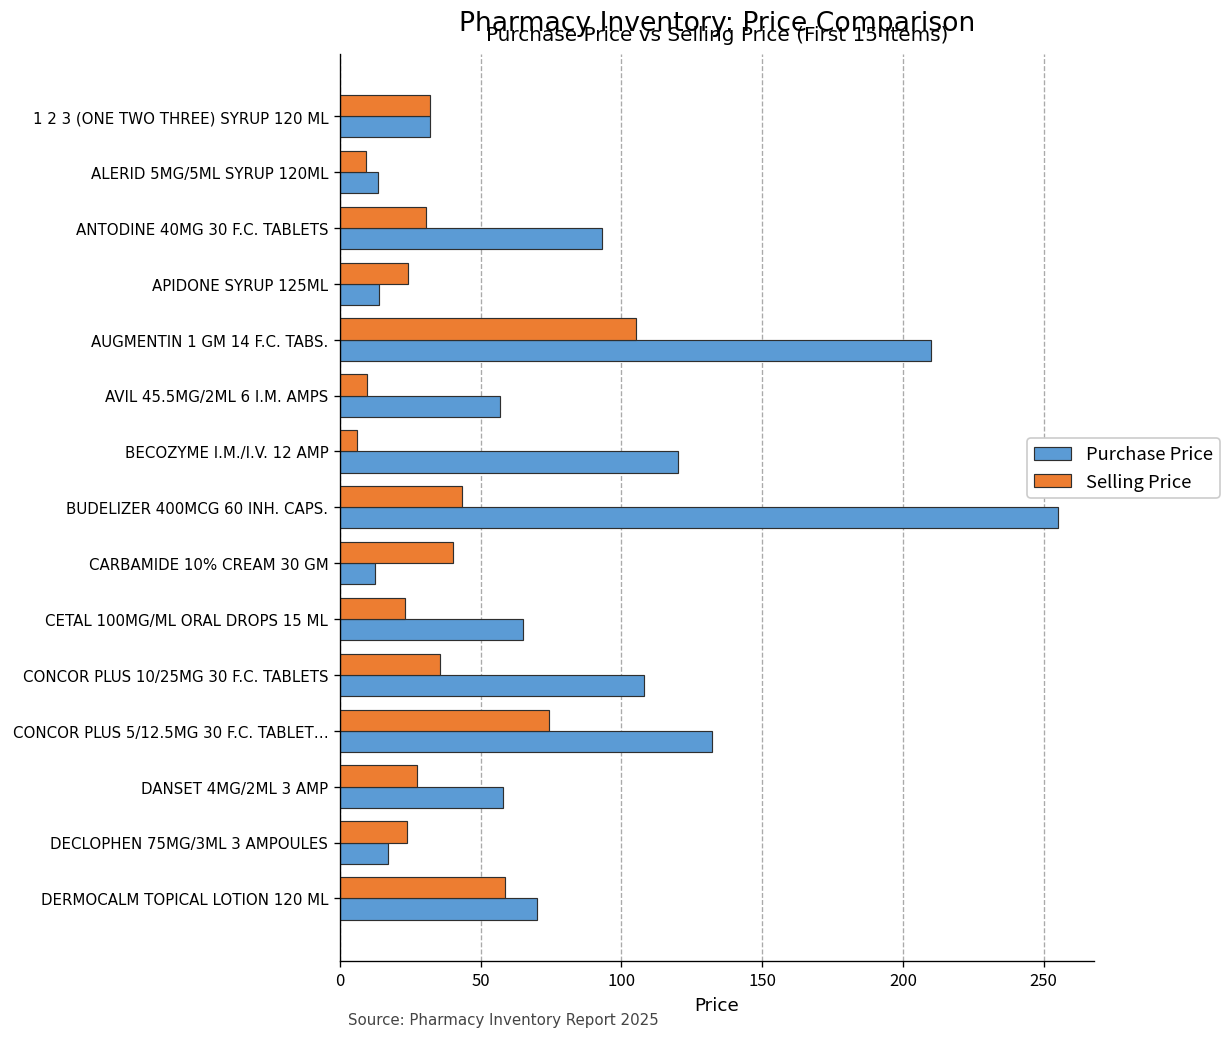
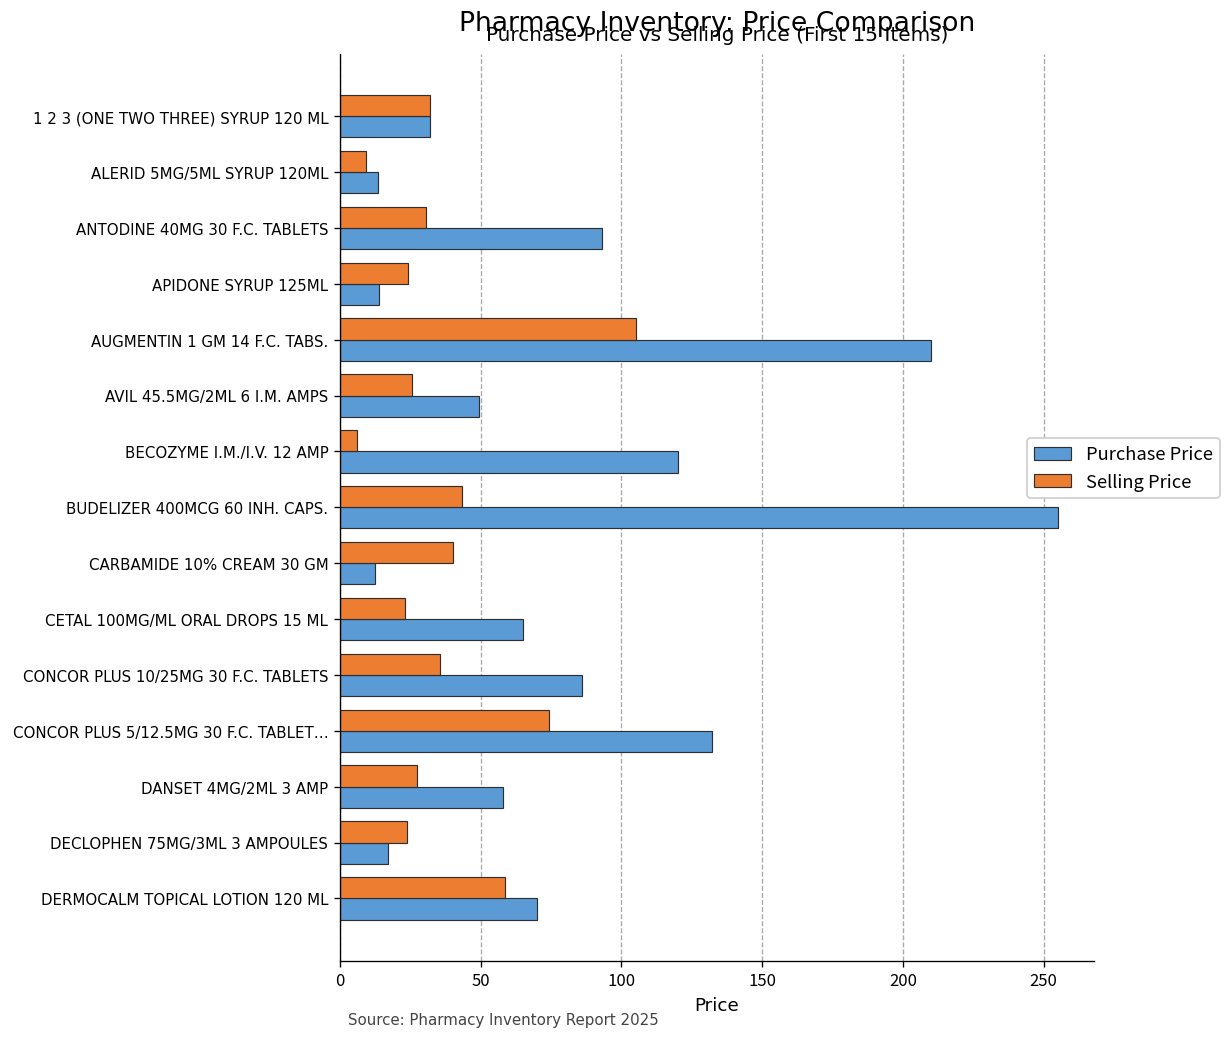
  {
    "Purchase Price": {
      "1 2 3 (ONE TWO THREE) SYRUP 120 ML": 32,
      "ALERID 5MG/5ML SYRUP 120ML": 14,
      "ANTODINE 40MG 30 F.C. TABLETS": 93,
      "APIDONE SYRUP 125ML": 14,
      "AUGMENTIN 1 GM 14 F.C. TABS.": 210,
-     "AVIL 45.5MG/2ML 6 I.M. AMPS": 57,
+     "AVIL 45.5MG/2ML 6 I.M. AMPS": 49,
      "BECOZYME I.M./I.V. 12 AMP": 120,
      "BUDELIZER 400MCG 60 INH. CAPS.": 255,
      "CARBAMIDE 10% CREAM 30 GM": 12,
      "CETAL 100MG/ML ORAL DROPS 15 ML": 65,
-     "CONCOR PLUS 10/25MG 30 F.C. TABLETS": 108,
+     "CONCOR PLUS 10/25MG 30 F.C. TABLETS": 86,
      "CONCOR PLUS 5/12.5MG 30 F.C. TABLET…": 132,
      "DANSET 4MG/2ML 3 AMP": 58,
      "DECLOPHEN 75MG/3ML 3 AMPOULES": 17,
      "DERMOCALM TOPICAL LOTION 120 ML": 70
    },
    "Selling Price": {
      "1 2 3 (ONE TWO THREE) SYRUP 120 ML": 32,
      "ALERID 5MG/5ML SYRUP 120ML": 9,
      "ANTODINE 40MG 30 F.C. TABLETS": 31,
      "APIDONE SYRUP 125ML": 24,
      "AUGMENTIN 1 GM 14 F.C. TABS.": 105,
-     "AVIL 45.5MG/2ML 6 I.M. AMPS": 10,
+     "AVIL 45.5MG/2ML 6 I.M. AMPS": 26,
      "BECOZYME I.M./I.V. 12 AMP": 6,
      "BUDELIZER 400MCG 60 INH. CAPS.": 43,
      "CARBAMIDE 10% CREAM 30 GM": 40,
      "CETAL 100MG/ML ORAL DROPS 15 ML": 23,
      "CONCOR PLUS 10/25MG 30 F.C. TABLETS": 36,
      "CONCOR PLUS 5/12.5MG 30 F.C. TABLET…": 74,
      "DANSET 4MG/2ML 3 AMP": 27,
      "DECLOPHEN 75MG/3ML 3 AMPOULES": 24,
      "DERMOCALM TOPICAL LOTION 120 ML": 59
    }
  }
